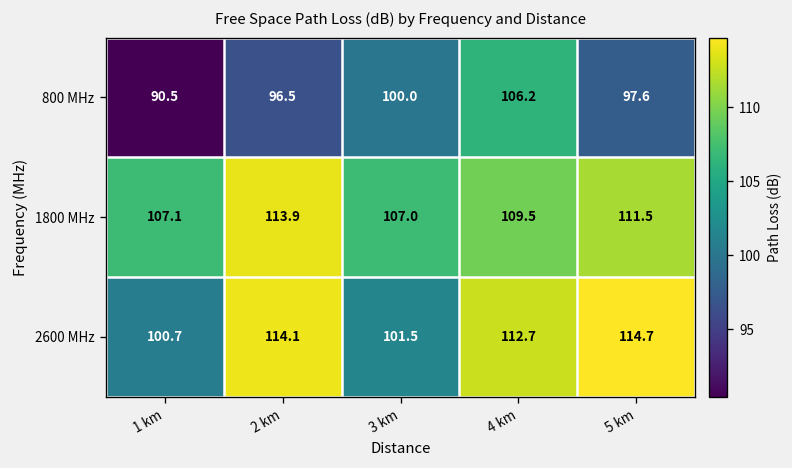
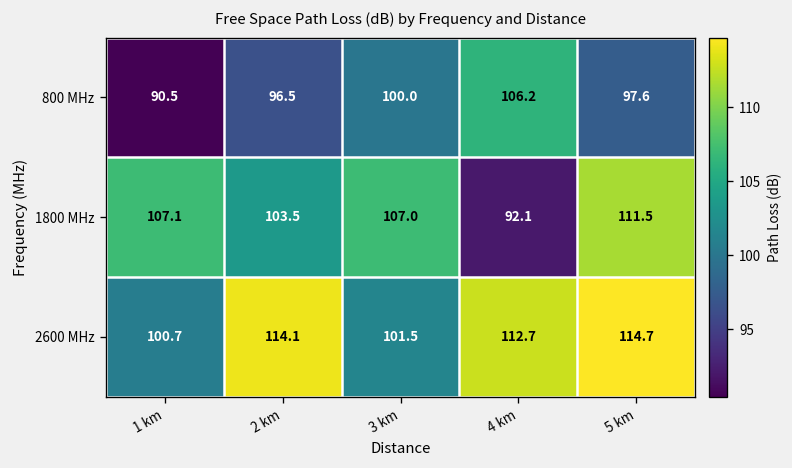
  {
    "800 MHz": {
      "1 km": 90.5,
      "2 km": 96.5,
      "3 km": 100.0,
      "4 km": 106.2,
      "5 km": 97.6
    },
    "1800 MHz": {
      "1 km": 107.1,
-     "2 km": 113.9,
+     "2 km": 103.5,
      "3 km": 107.0,
-     "4 km": 109.5,
+     "4 km": 92.1,
      "5 km": 111.5
    },
    "2600 MHz": {
      "1 km": 100.7,
      "2 km": 114.1,
      "3 km": 101.5,
      "4 km": 112.7,
      "5 km": 114.7
    }
  }
